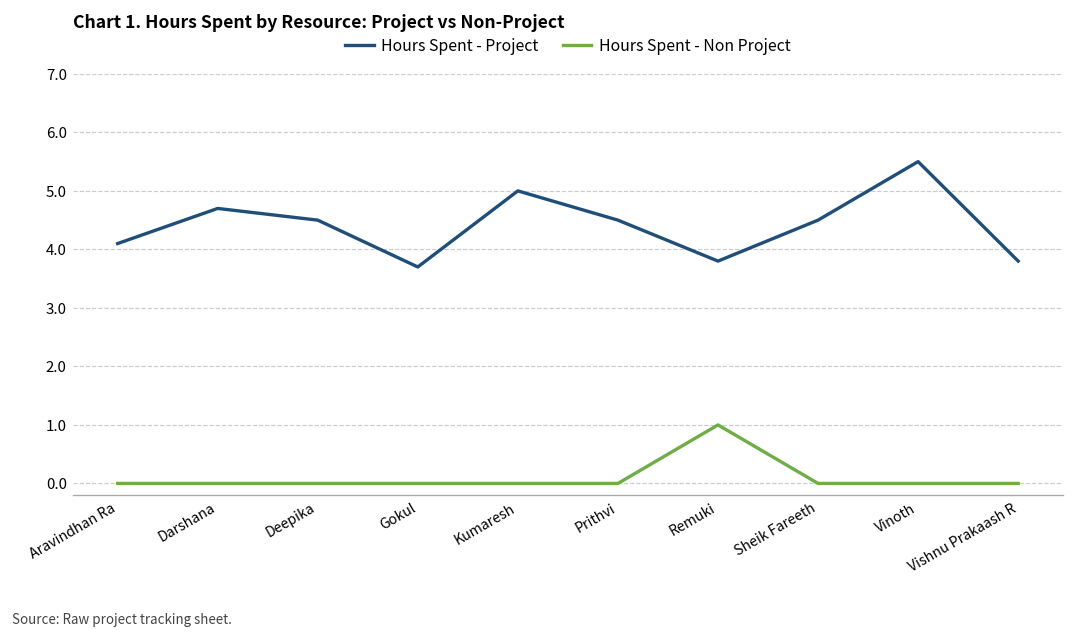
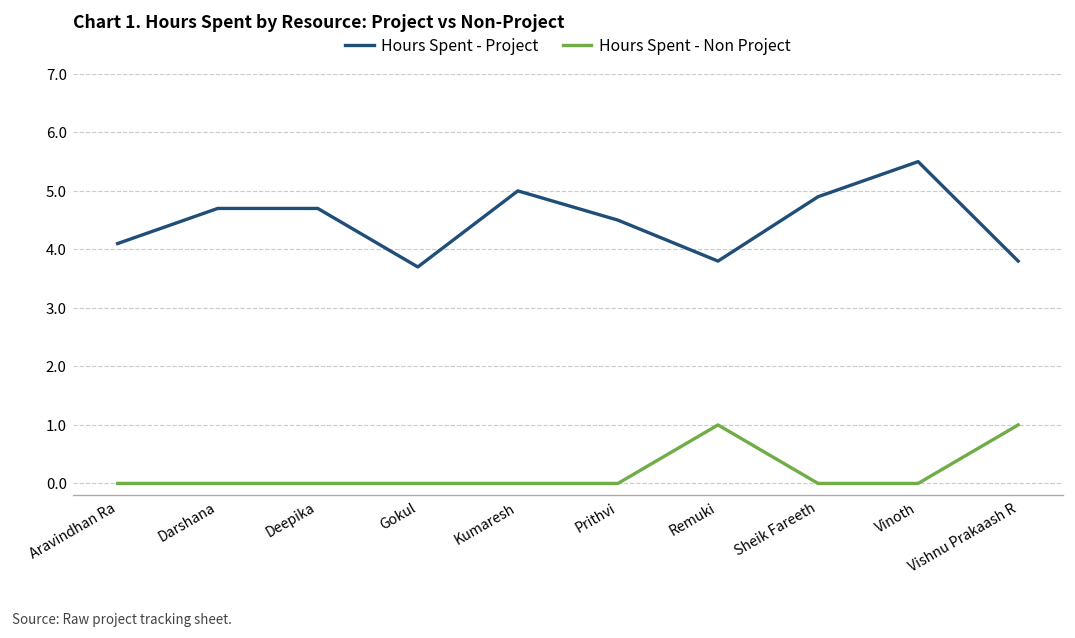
  {
    "Hours Spent - Project": {
      "Aravindhan Ra": 4.1,
      "Darshana": 4.7,
-     "Deepika": 4.5,
+     "Deepika": 4.7,
      "Gokul": 3.7,
      "Kumaresh": 5.0,
      "Prithvi": 4.5,
      "Remuki": 3.8,
-     "Sheik Fareeth": 4.5,
+     "Sheik Fareeth": 4.9,
      "Vinoth": 5.5,
      "Vishnu Prakaash R": 3.8
    },
    "Hours Spent - Non Project": {
      "Aravindhan Ra": 0,
      "Darshana": 0,
      "Deepika": 0,
      "Gokul": 0,
      "Kumaresh": 0,
      "Prithvi": 0,
      "Remuki": 1,
      "Sheik Fareeth": 0,
      "Vinoth": 0,
-     "Vishnu Prakaash R": 0
+     "Vishnu Prakaash R": 1
    }
  }
